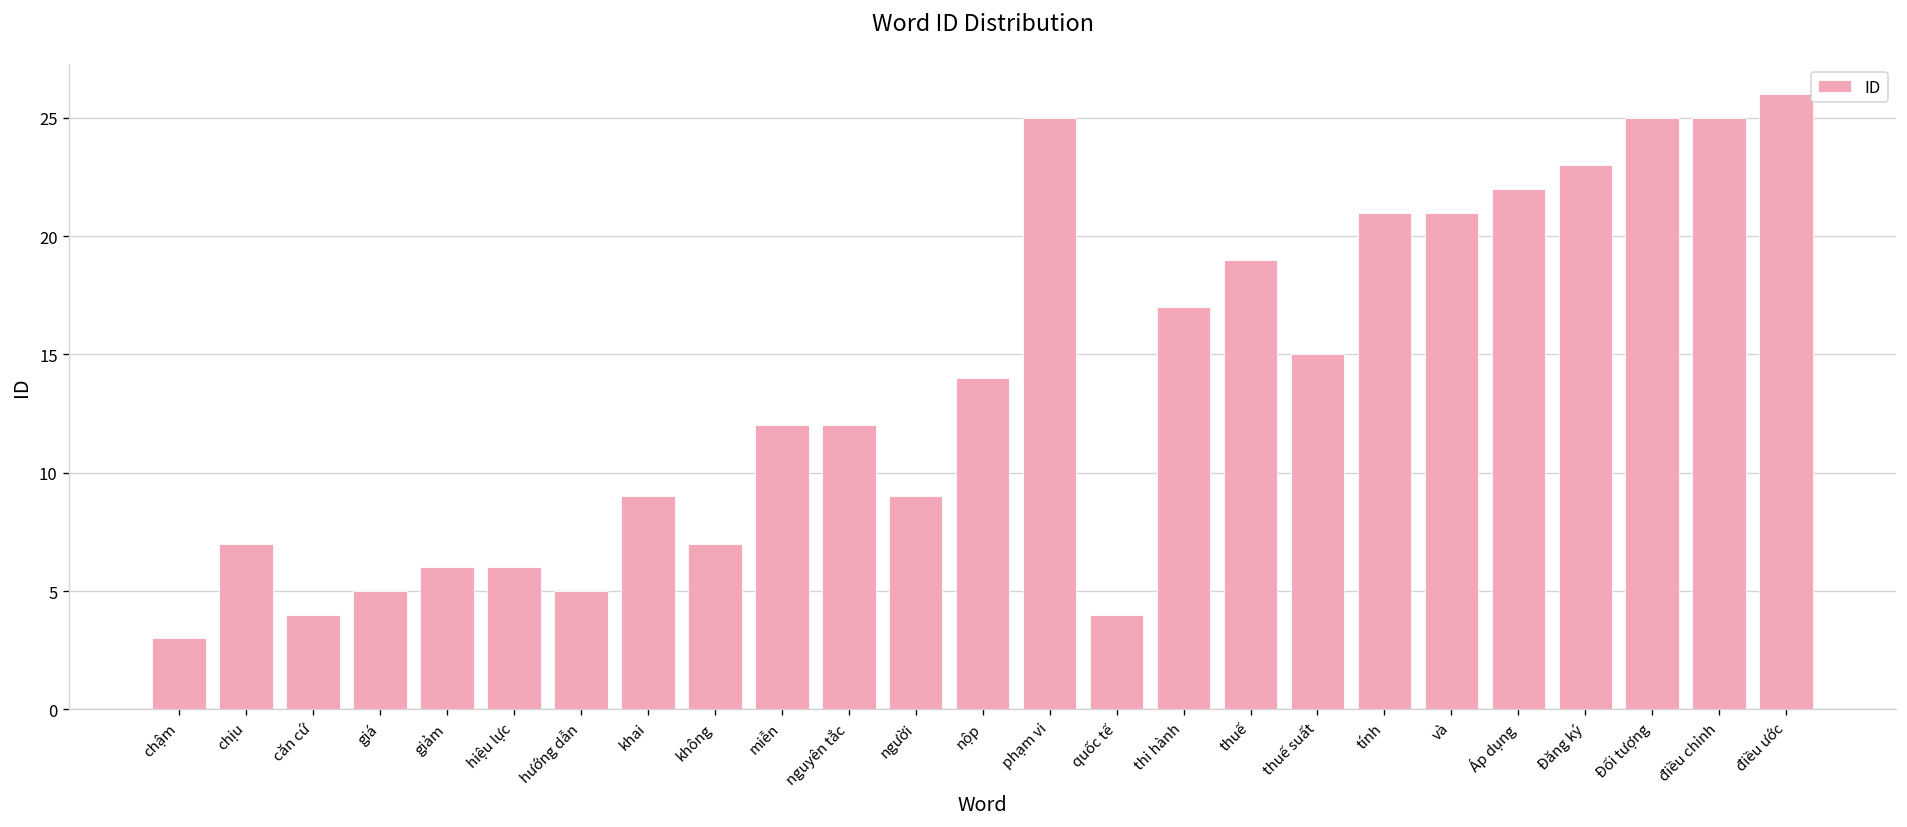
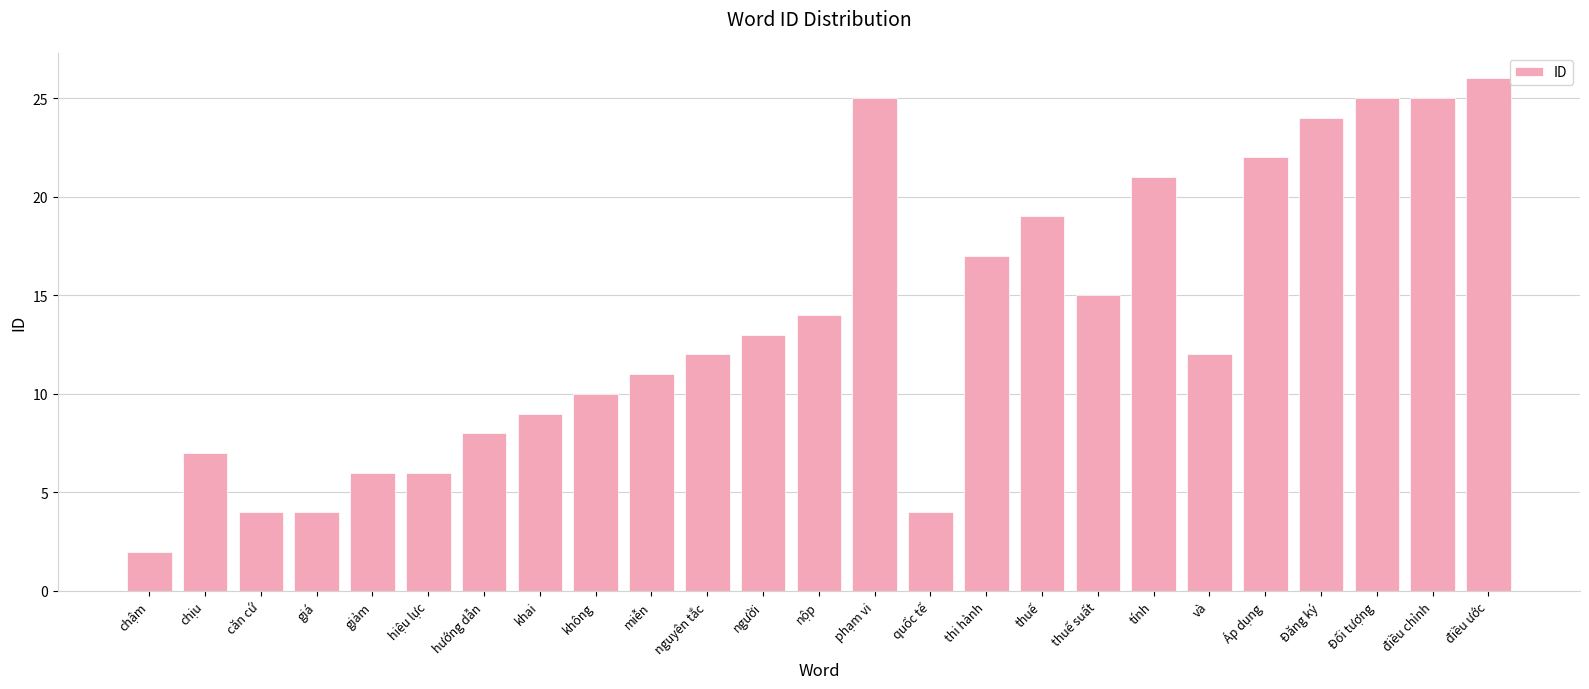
  {
-   "chậm": 3,
+   "chậm": 2,
    "chịu": 7,
    "căn cứ": 4,
-   "giá": 5,
+   "giá": 4,
    "giảm": 6,
    "hiệu lực": 6,
-   "hướng dẫn": 5,
+   "hướng dẫn": 8,
    "khai": 9,
-   "không": 7,
-   "miễn": 12,
+   "không": 10,
+   "miễn": 11,
    "nguyên tắc": 12,
-   "người": 9,
+   "người": 13,
    "nộp": 14,
    "phạm vi": 25,
    "quốc tế": 4,
    "thi hành": 17,
    "thuế": 19,
    "thuế suất": 15,
    "tính": 21,
-   "và": 21,
+   "và": 12,
    "Áp dụng": 22,
-   "Đăng ký": 23,
+   "Đăng ký": 24,
    "Đối tượng": 25,
    "điều chỉnh": 25,
    "điều ước": 26
  }
